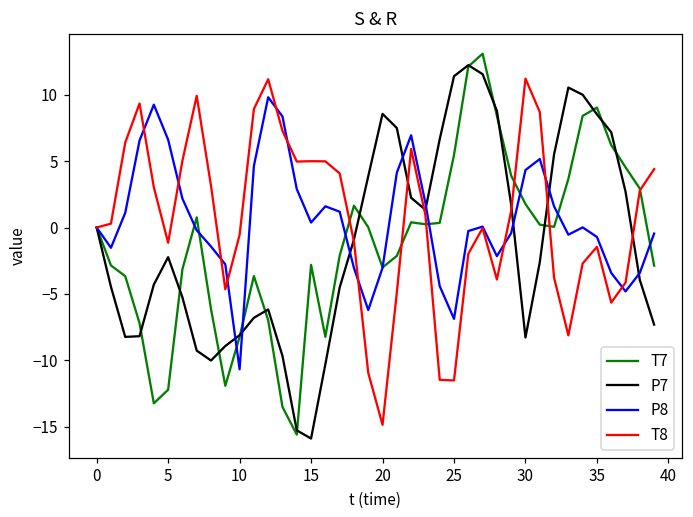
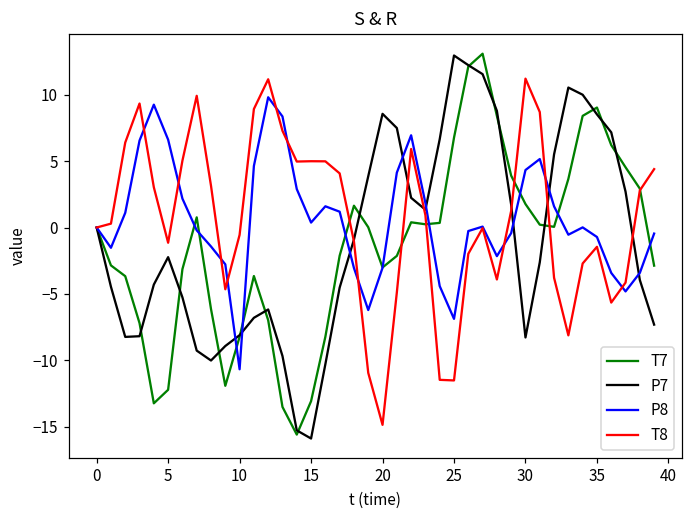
  {
    "T7": {
      "5": -12.2,
-     "15": -2.8,
-     "25": 5.5,
+     "15": -13.1,
+     "25": 6.8,
      "30": 1.8,
      "35": 9.0
    },
    "P7": {
      "5": -2.2,
      "15": -15.9,
      "20": 8.6,
-     "25": 11.4,
+     "25": 13.0,
      "30": -8.3,
      "35": 8.5
    },
    "P8": {
      "5": 6.6,
      "10": -10.7,
      "15": 0.4,
      "25": -6.9,
      "30": 4.3,
      "35": -0.7
    },
    "T8": {
      "5": -1.1,
      "10": -0.6,
      "15": 5.0,
      "20": -14.9,
      "25": -11.5,
      "30": 11.2,
      "35": -1.5
    }
  }
